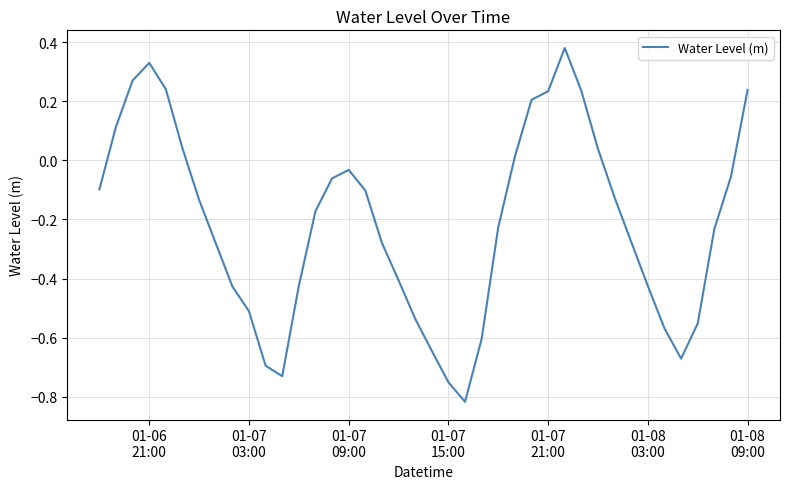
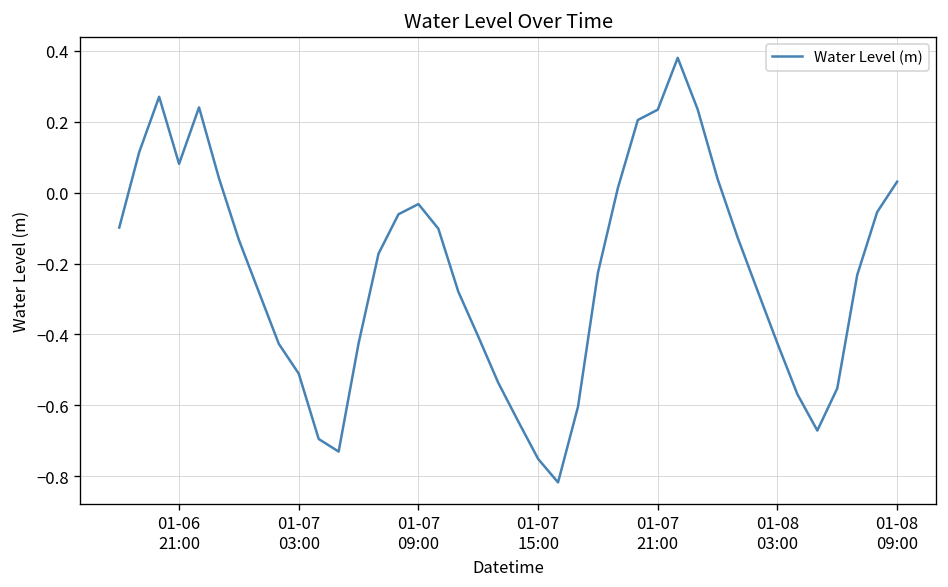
  {
-   "01-06 21:00": 0.33,
+   "01-06 21:00": 0.08,
    "01-07 03:00": -0.51,
    "01-07 09:00": -0.03,
    "01-07 15:00": -0.75,
    "01-07 21:00": 0.23,
    "01-08 03:00": -0.43,
-   "01-08 09:00": 0.24
+   "01-08 09:00": 0.03
  }
